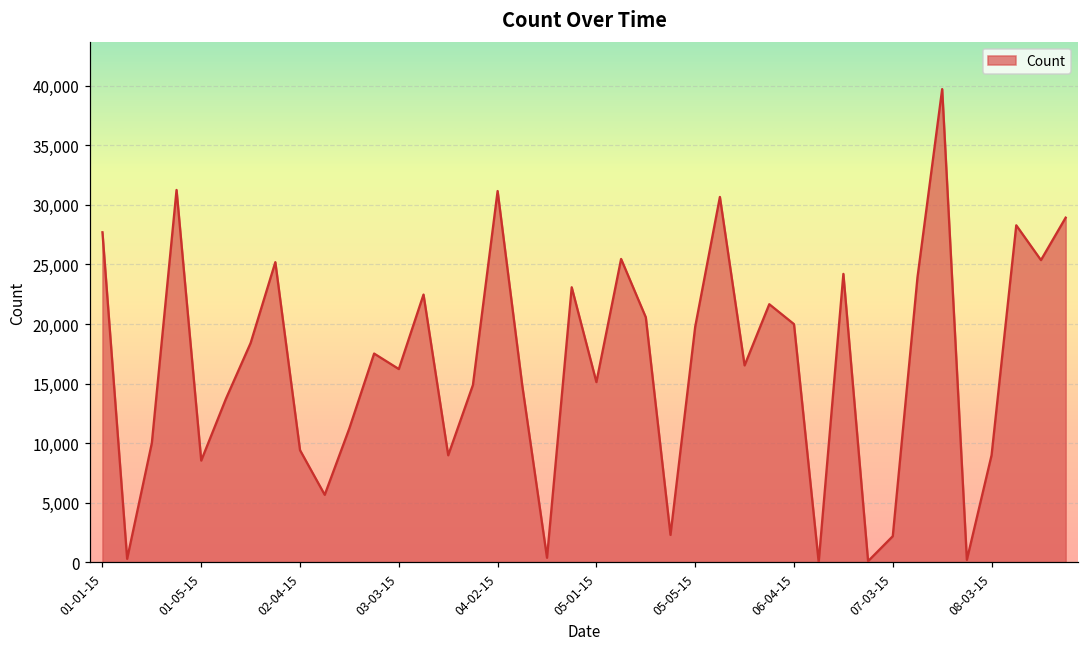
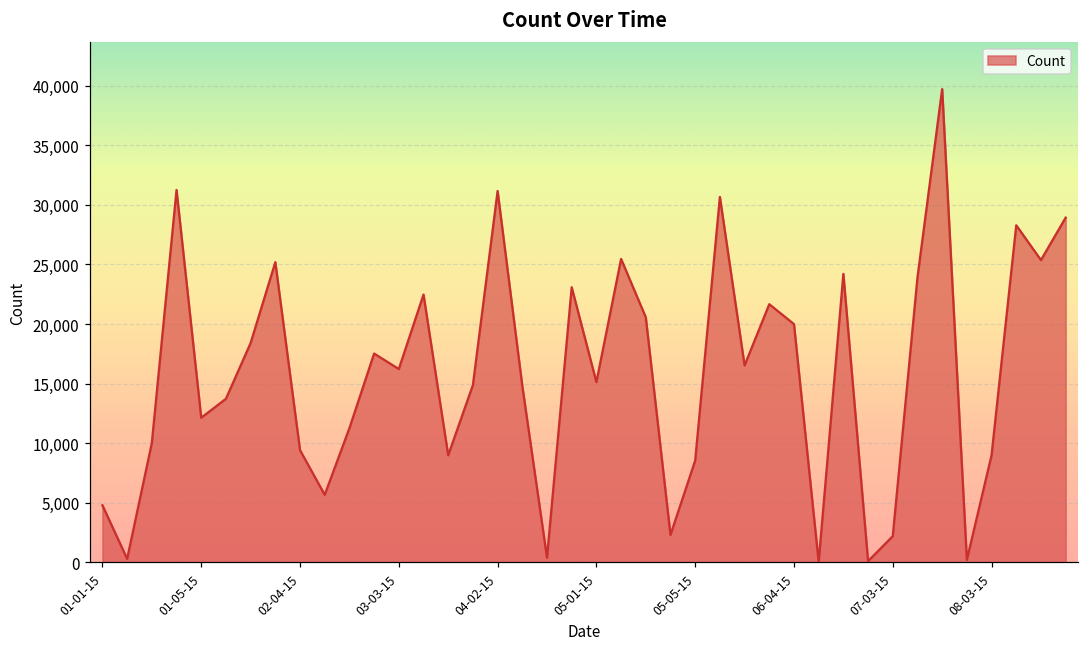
  {
-   "01-01-15": "27,700",
-   "01-05-15": "8,500",
+   "01-01-15": "4,800",
+   "01-05-15": "12,100",
    "02-04-15": "9,400",
    "03-03-15": "16,200",
    "04-02-15": "31,200",
    "05-01-15": "15,100",
-   "05-05-15": "19,800",
+   "05-05-15": "8,500",
    "06-04-15": "20,000",
    "07-03-15": "2,200",
    "08-03-15": "9,000"
  }
